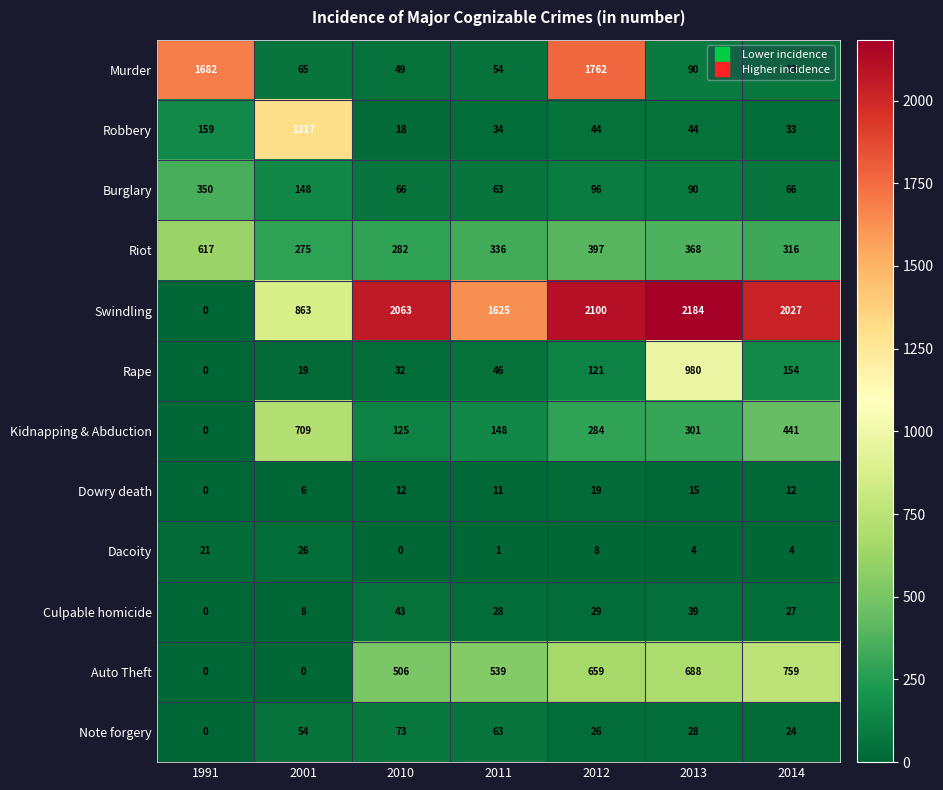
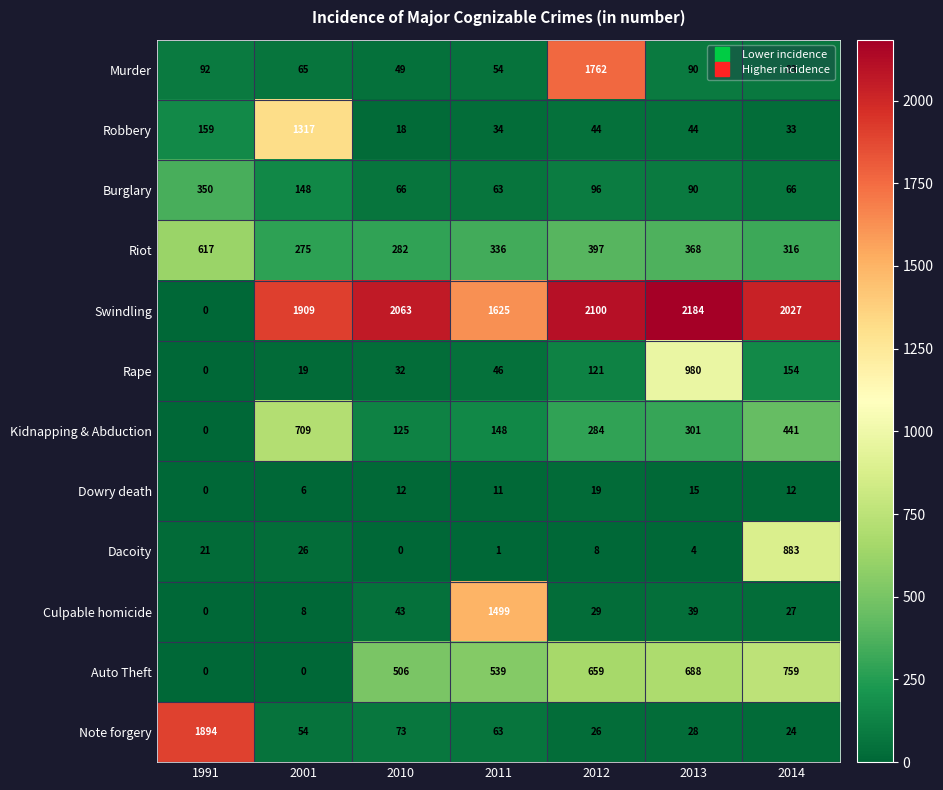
  {
    "Murder": {
-     "1991": 1682,
+     "1991": 92,
      "2001": 65,
      "2010": 49,
      "2011": 54,
      "2012": 1762,
      "2013": 90
    },
    "Robbery": {
      "1991": 159,
      "2001": 1317,
      "2010": 18,
      "2011": 34,
      "2012": 44,
      "2013": 44,
      "2014": 33
    },
    "Burglary": {
      "1991": 350,
      "2001": 148,
      "2010": 66,
      "2011": 63,
      "2012": 96,
      "2013": 90,
      "2014": 66
    },
    "Riot": {
      "1991": 617,
      "2001": 275,
      "2010": 282,
      "2011": 336,
      "2012": 397,
      "2013": 368,
      "2014": 316
    },
    "Swindling": {
      "1991": 0,
-     "2001": 863,
+     "2001": 1909,
      "2010": 2063,
      "2011": 1625,
      "2012": 2100,
      "2013": 2184,
      "2014": 2027
    },
    "Rape": {
      "1991": 0,
      "2001": 19,
      "2010": 32,
      "2011": 46,
      "2012": 121,
      "2013": 980,
      "2014": 154
    },
    "Kidnapping & Abduction": {
      "1991": 0,
      "2001": 709,
      "2010": 125,
      "2011": 148,
      "2012": 284,
      "2013": 301,
      "2014": 441
    },
    "Dowry death": {
      "1991": 0,
      "2001": 6,
      "2010": 12,
      "2011": 11,
      "2012": 19,
      "2013": 15,
      "2014": 12
    },
    "Dacoity": {
      "1991": 21,
      "2001": 26,
      "2010": 0,
      "2011": 1,
      "2012": 8,
      "2013": 4,
-     "2014": 4
+     "2014": 883
    },
    "Culpable homicide": {
      "1991": 0,
      "2001": 8,
      "2010": 43,
-     "2011": 28,
+     "2011": 1499,
      "2012": 29,
      "2013": 39,
      "2014": 27
    },
    "Auto Theft": {
      "1991": 0,
      "2001": 0,
      "2010": 506,
      "2011": 539,
      "2012": 659,
      "2013": 688,
      "2014": 759
    },
    "Note forgery": {
-     "1991": 0,
+     "1991": 1894,
      "2001": 54,
      "2010": 73,
      "2011": 63,
      "2012": 26,
      "2013": 28,
      "2014": 24
    }
  }
